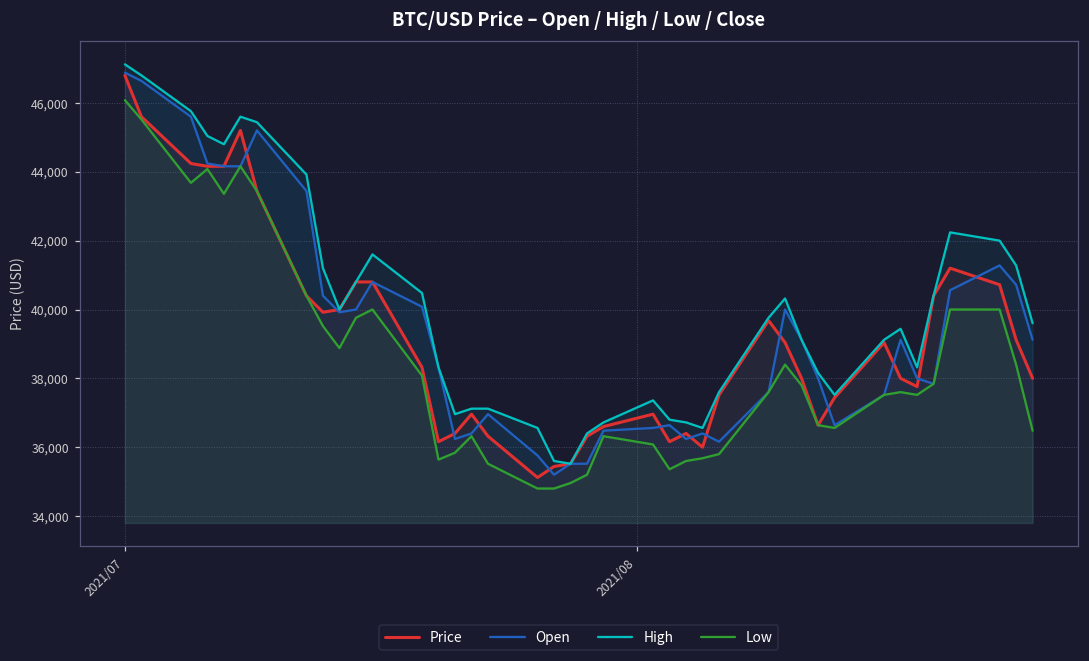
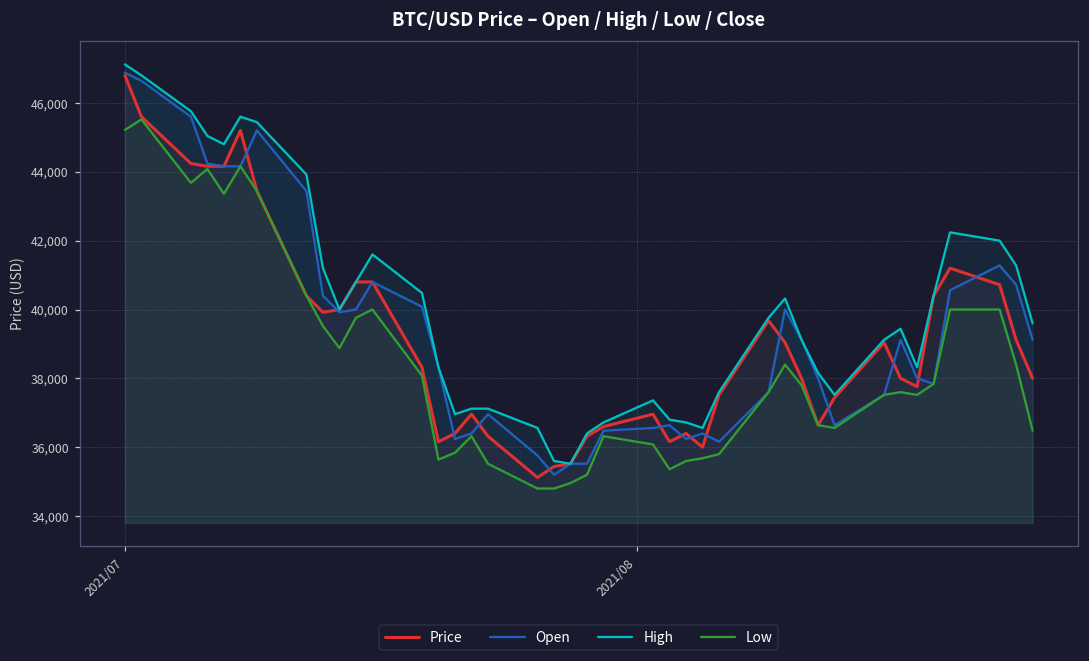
  {
    "Price": {
      "2021/07": "46,800"
    },
    "Open": {
      "2021/07": "46,900"
    },
    "High": {
      "2021/07": "47,100"
    },
    "Low": {
-     "2021/07": "46,100"
+     "2021/07": "45,200"
    }
  }
